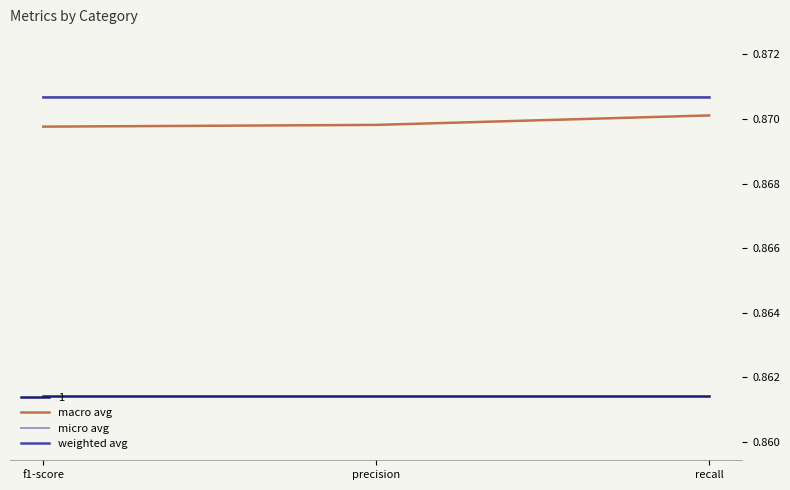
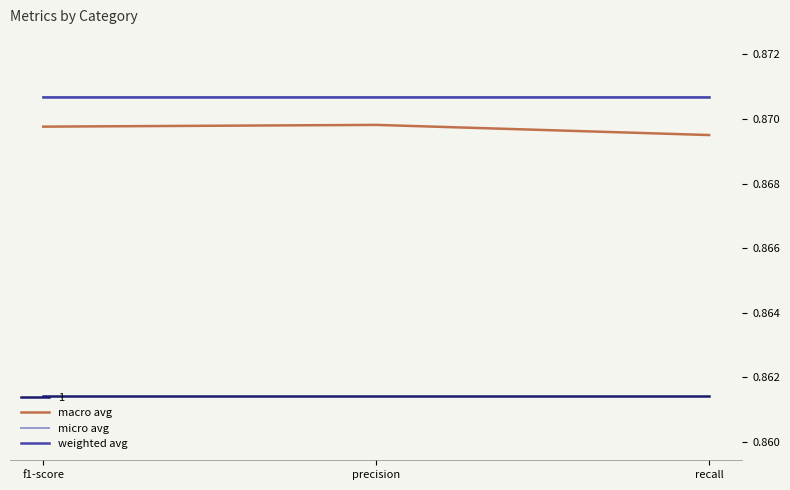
  {
    "1": {
      "f1-score": 0.8614,
      "precision": 0.8614,
      "recall": 0.8614
    },
    "macro avg": {
      "f1-score": 0.8698,
      "precision": 0.8698,
-     "recall": 0.8701
+     "recall": 0.8695
    },
    "weighted avg": {
      "f1-score": 0.8707,
      "precision": 0.8707,
      "recall": 0.8707
    }
  }
